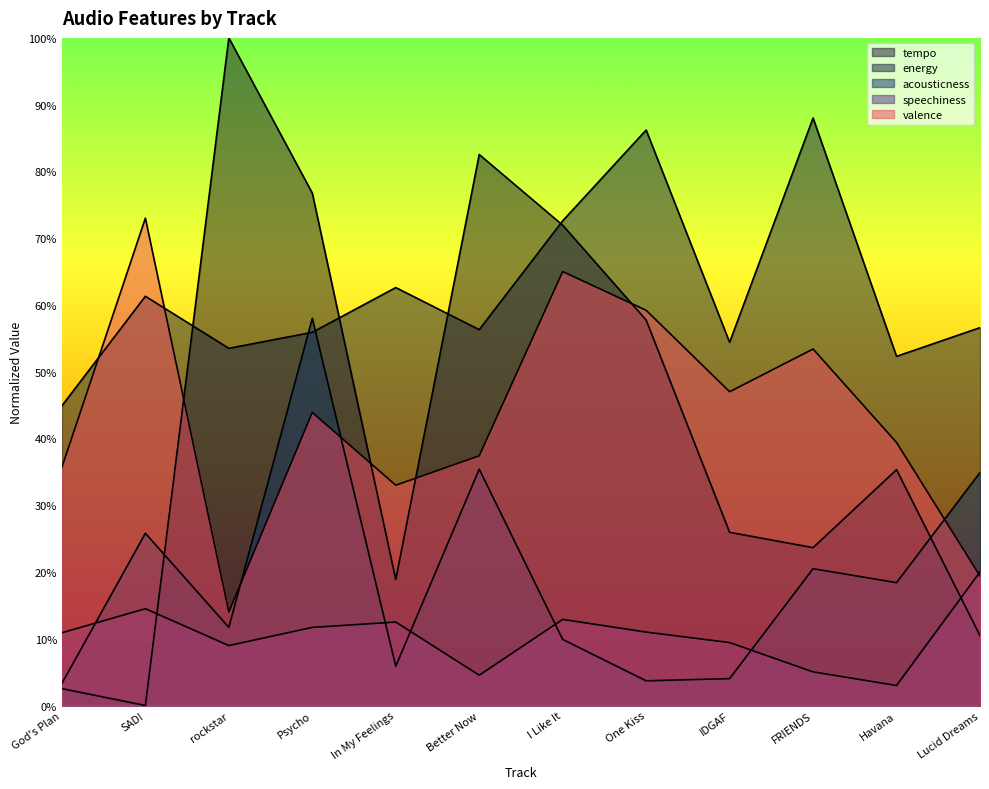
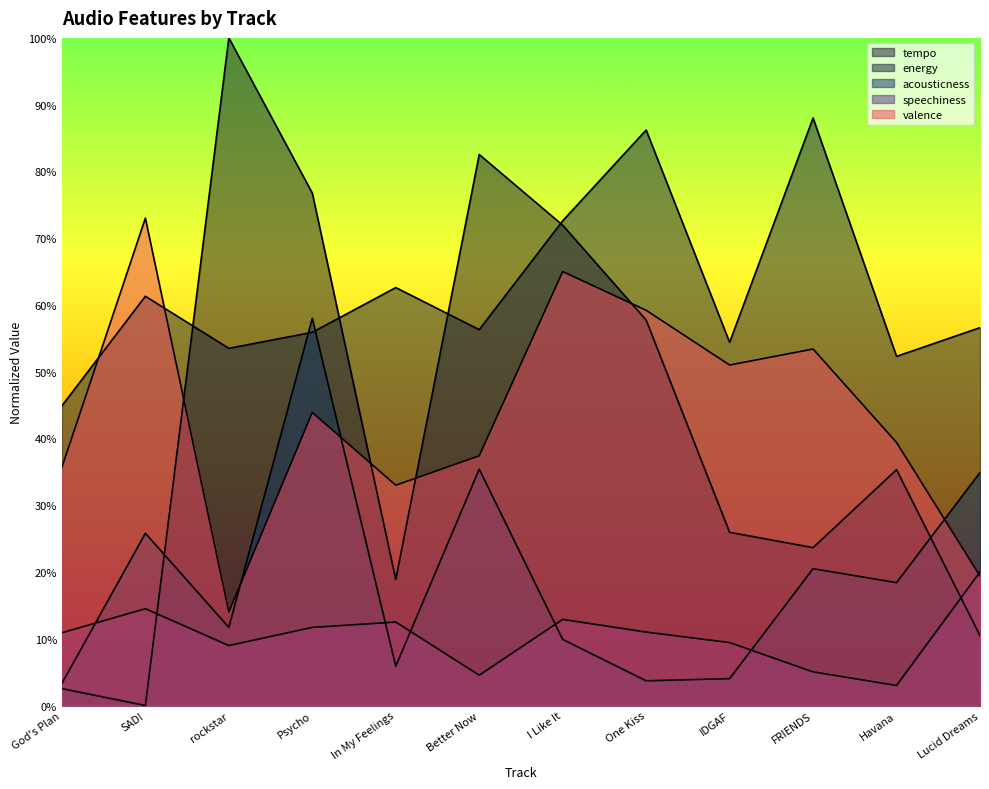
  {
    "valence": {
      "God's Plan": "36%",
      "SAD!": "73%",
      "rockstar": "14%",
      "Psycho": "44%",
      "In My Feelings": "33%",
      "Better Now": "37%",
      "I Like It": "65%",
      "One Kiss": "59%",
-     "IDGAF": "47%",
+     "IDGAF": "51%",
      "FRIENDS": "53%",
      "Havana": "39%",
      "Lucid Dreams": "19%"
    }
  }
